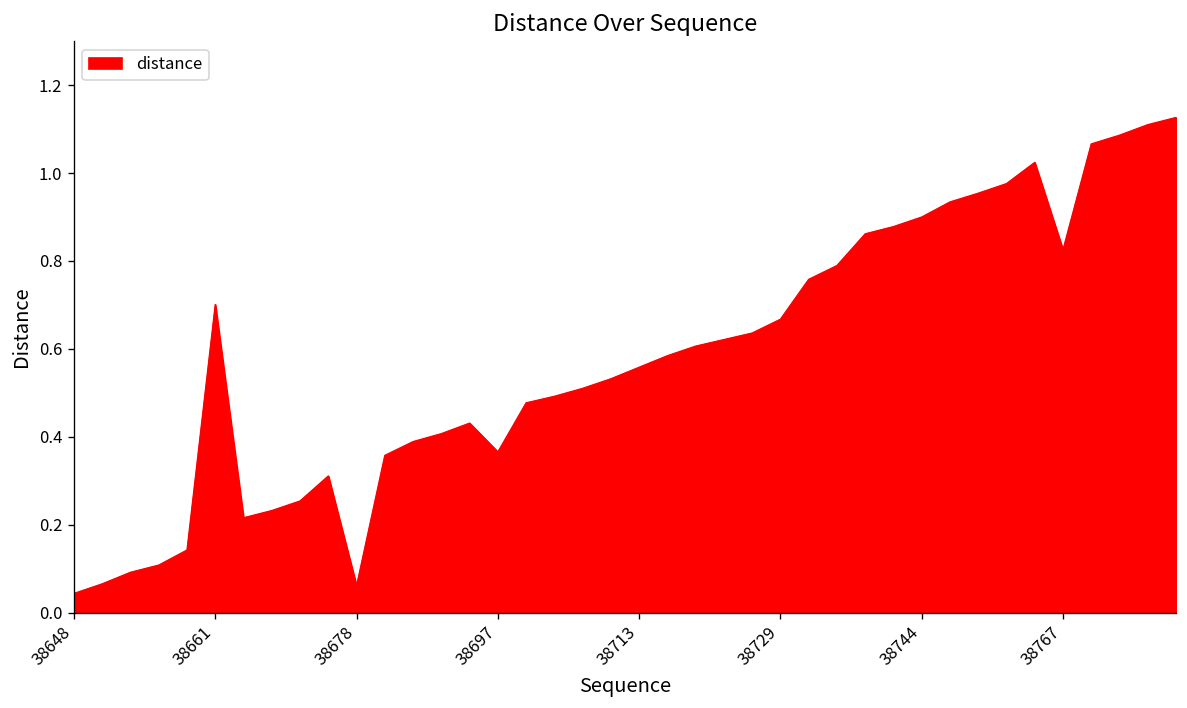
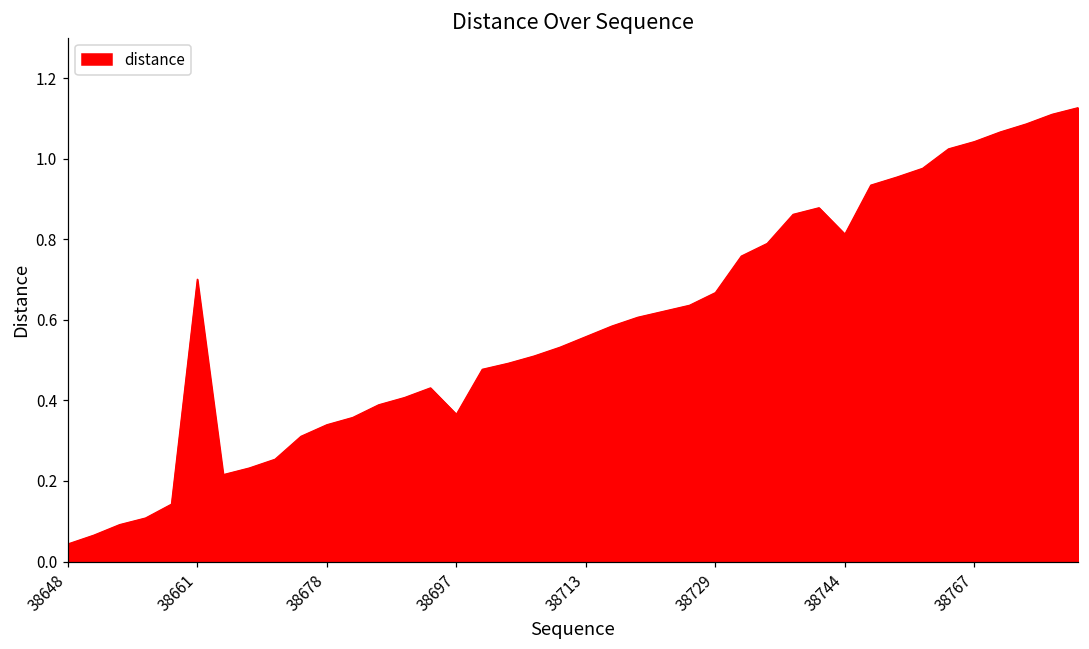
  {
    "38648": 0.04,
    "38661": 0.70,
-   "38678": 0.06,
+   "38678": 0.34,
    "38697": 0.37,
    "38713": 0.56,
    "38729": 0.67,
-   "38744": 0.90,
-   "38767": 0.83
+   "38744": 0.81,
+   "38767": 1.04
  }
